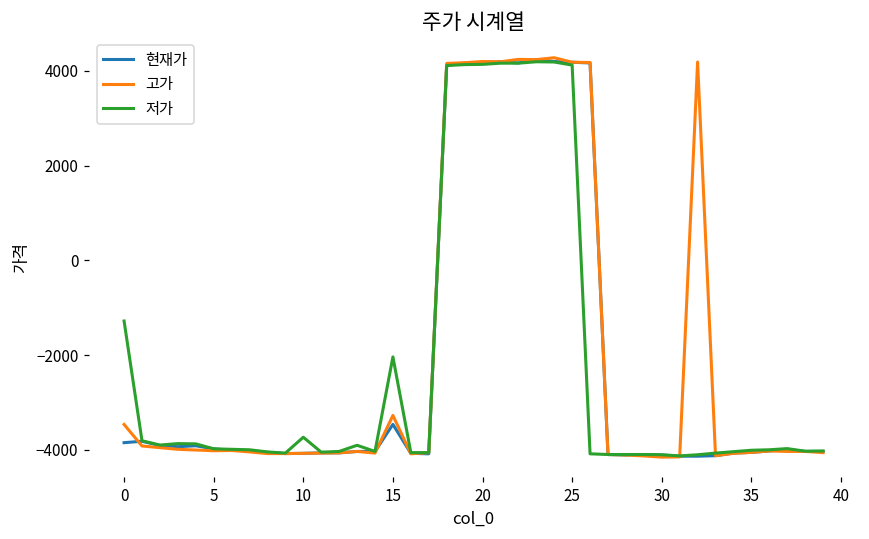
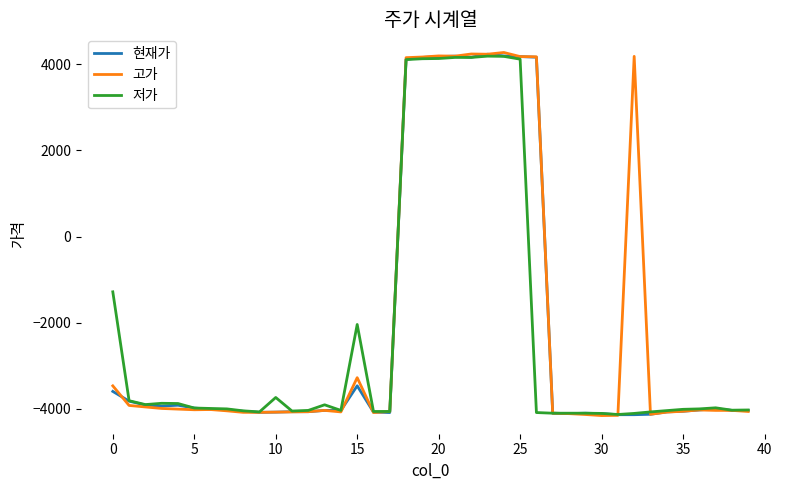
  {
    "현재가": {
-     "0": -3900,
+     "0": -3600,
      "15": -3500
    },
    "고가": {
      "0": -3500,
      "15": -3300
    },
    "저가": {
      "0": -1300,
      "10": -3700,
      "15": -2000,
      "25": 4100
    }
  }
